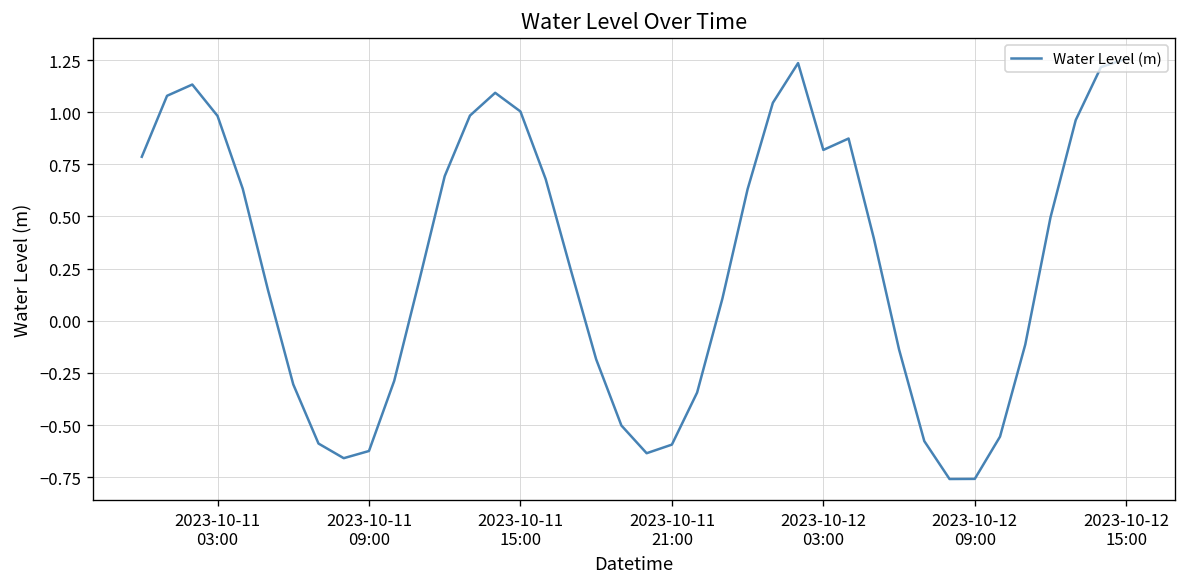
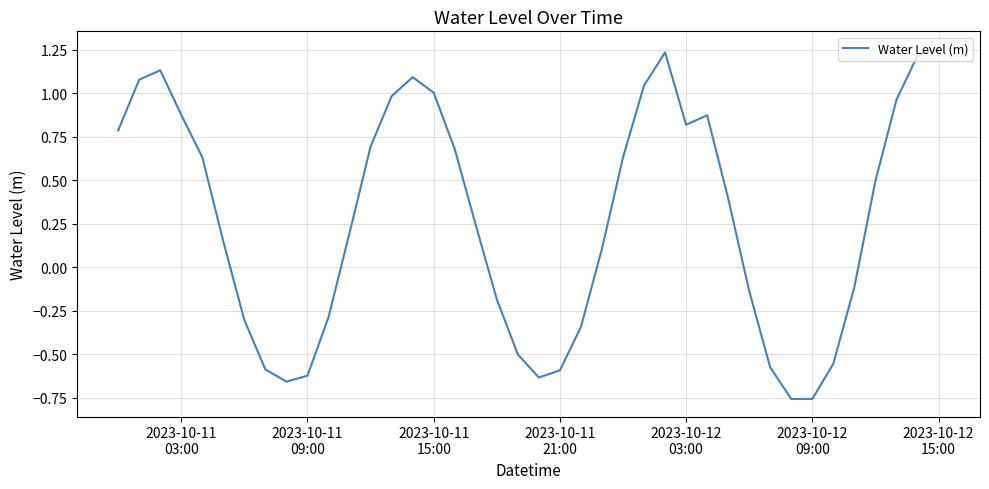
  {
-   "2023-10-11 03:00": 0.98,
+   "2023-10-11 03:00": 0.88,
    "2023-10-11 09:00": -0.62,
    "2023-10-11 15:00": 1.00,
    "2023-10-11 21:00": -0.59,
    "2023-10-12 03:00": 0.82,
    "2023-10-12 09:00": -0.76
  }
